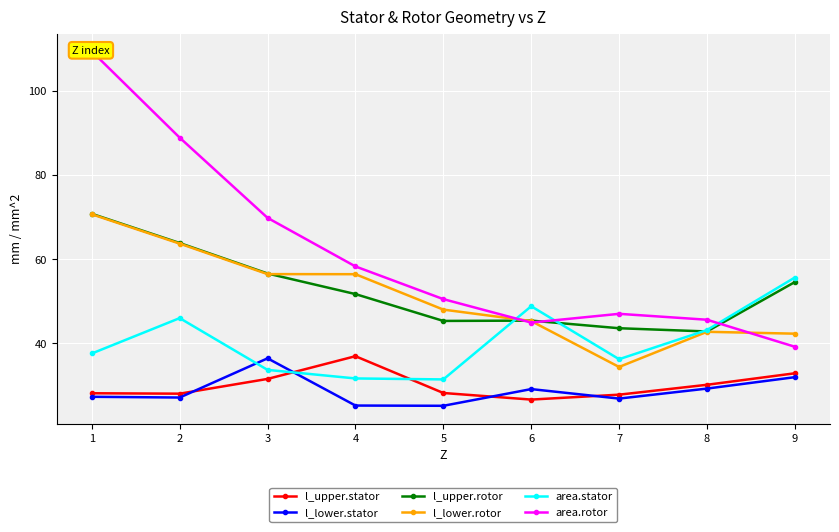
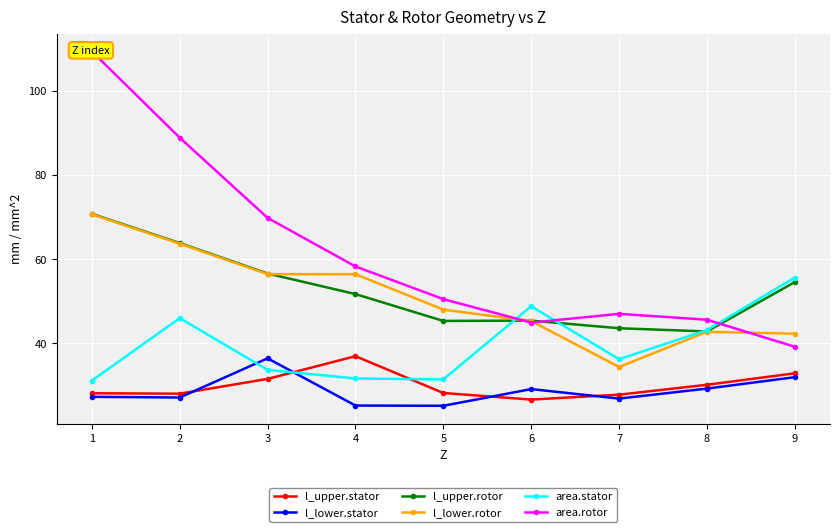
  {
    "l_upper.stator": {
      "1": 28,
      "2": 28,
      "3": 32,
      "4": 37,
      "5": 28,
      "6": 27,
      "7": 28,
      "8": 30,
      "9": 33
    },
    "l_lower.stator": {
      "1": 27,
      "2": 27,
      "3": 36,
      "4": 25,
      "5": 25,
      "6": 29,
      "7": 27,
      "8": 29,
      "9": 32
    },
    "l_upper.rotor": {
      "4": 52,
      "5": 45,
      "7": 44,
      "9": 55
    },
    "l_lower.rotor": {
      "4": 56,
      "5": 48,
      "7": 34,
      "9": 42
    },
    "area.stator": {
-     "1": 38,
+     "1": 31,
      "2": 46,
      "3": 34,
      "4": 32,
      "5": 31,
      "6": 49,
      "7": 36,
      "9": 56
    },
    "area.rotor": {
      "2": 89,
      "3": 70,
      "4": 58,
      "5": 50,
      "7": 47,
      "8": 46,
      "9": 39
    }
  }
